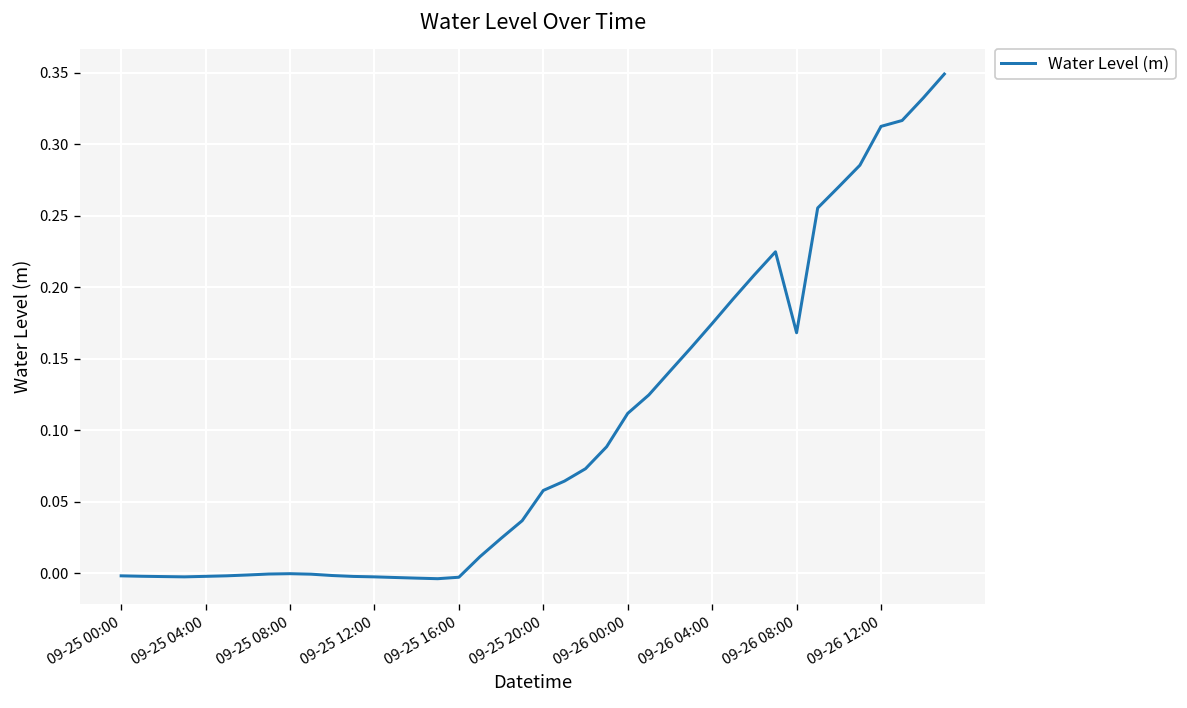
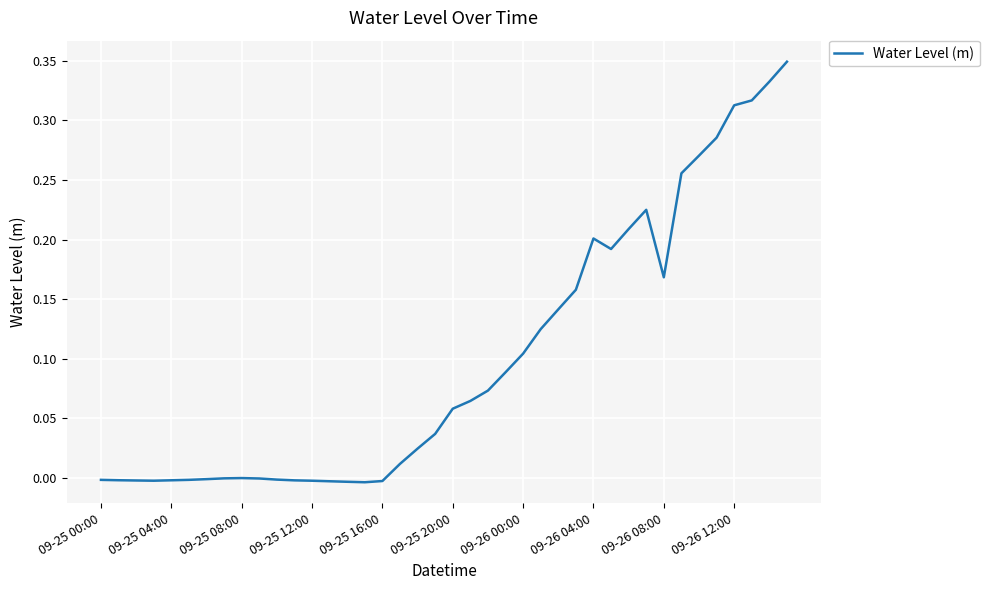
  {
    "09-25 00:00": -0.002,
    "09-25 04:00": -0.002,
    "09-25 08:00": 0.000,
    "09-25 12:00": -0.002,
    "09-25 16:00": -0.003,
    "09-25 20:00": 0.058,
-   "09-26 00:00": 0.112,
-   "09-26 04:00": 0.175,
+   "09-26 00:00": 0.104,
+   "09-26 04:00": 0.201,
    "09-26 08:00": 0.168,
    "09-26 12:00": 0.313
  }
